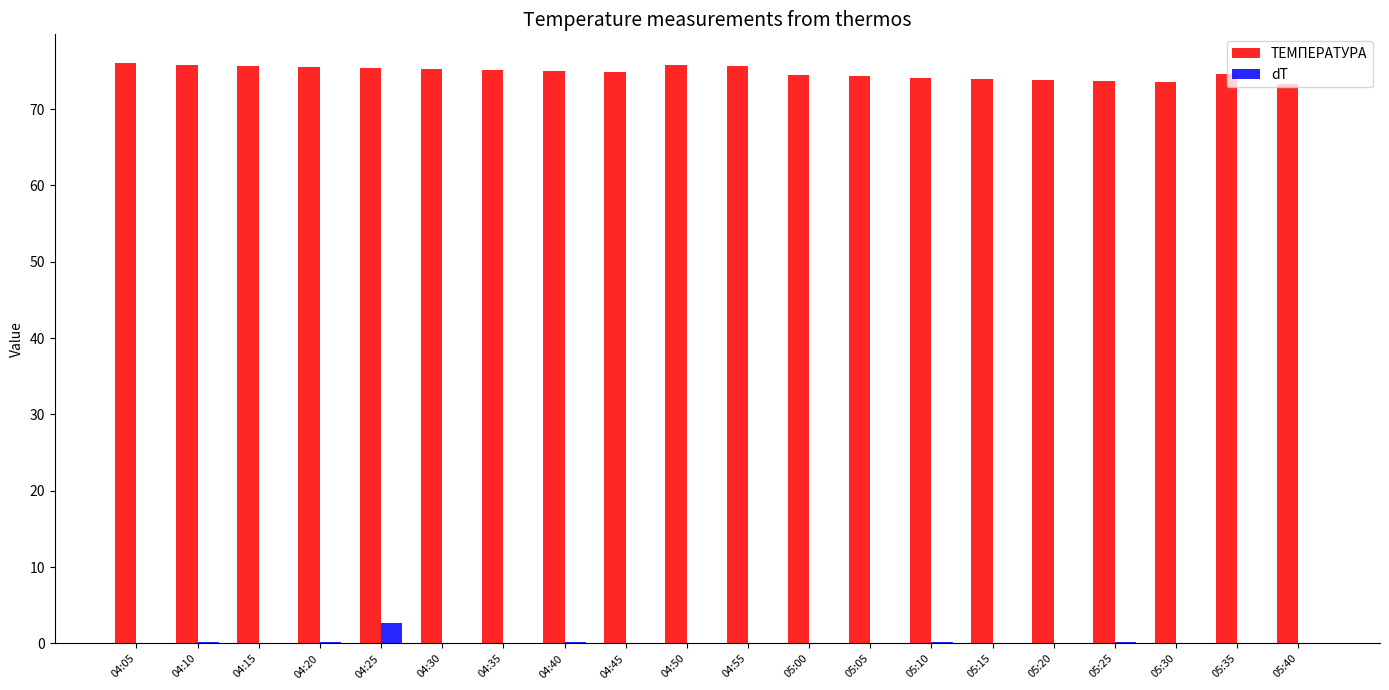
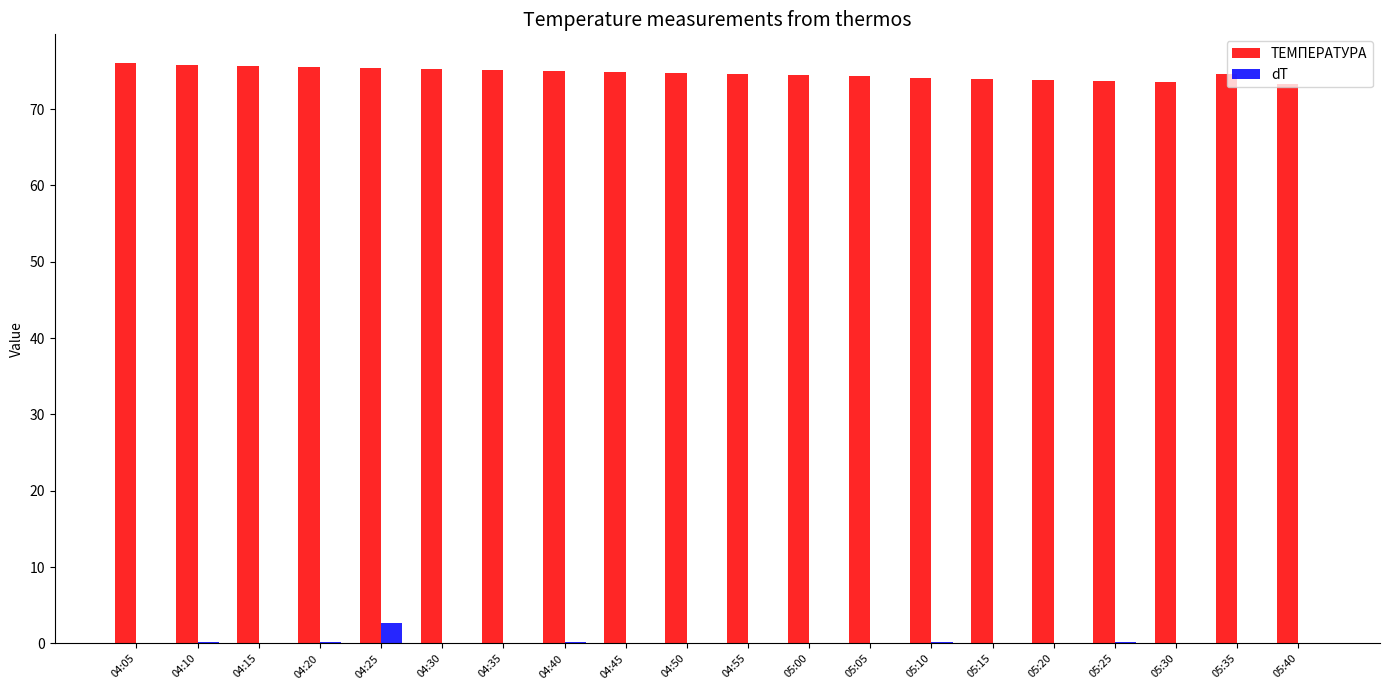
  {
    "ТЕМПЕРАТУРА": {
      "04:05": 76,
      "04:10": 76,
      "04:15": 76,
      "04:20": 76,
      "04:25": 75,
      "04:30": 75,
      "04:35": 75,
      "04:40": 75,
      "04:45": 75,
-     "04:50": 76,
-     "04:55": 76,
+     "04:50": 75,
+     "04:55": 75,
      "05:00": 74,
      "05:05": 74,
      "05:10": 74,
      "05:15": 74,
      "05:20": 74,
      "05:25": 74,
      "05:30": 74,
      "05:35": 75
    },
    "dT": {
      "04:05": 0,
      "04:25": 3
    }
  }
